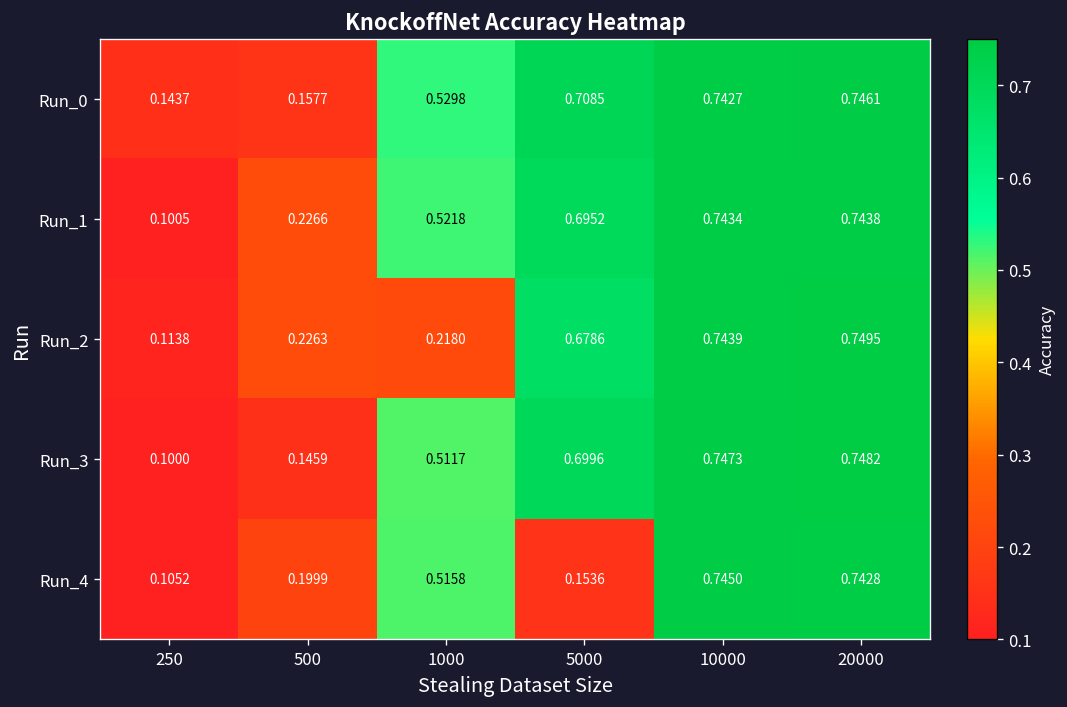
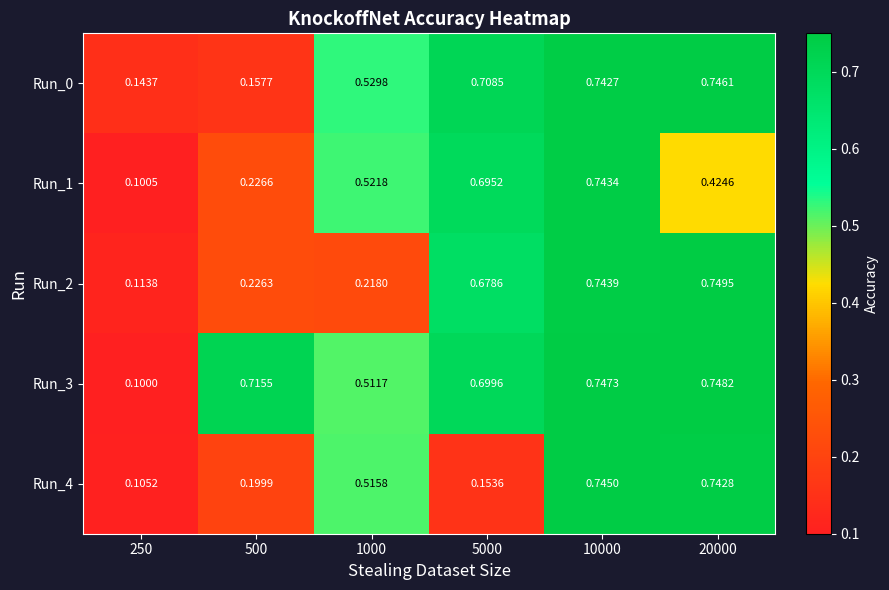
  {
    "Run_0": {
      "250": 0.1437,
      "500": 0.1577,
      "1000": 0.5298,
      "5000": 0.7085,
      "10000": 0.7427,
      "20000": 0.7461
    },
    "Run_1": {
      "250": 0.1005,
      "500": 0.2266,
      "1000": 0.5218,
      "5000": 0.6952,
      "10000": 0.7434,
-     "20000": 0.7438
+     "20000": 0.4246
    },
    "Run_2": {
      "250": 0.1138,
      "500": 0.2263,
      "1000": 0.2180,
      "5000": 0.6786,
      "10000": 0.7439,
      "20000": 0.7495
    },
    "Run_3": {
      "250": 0.1000,
-     "500": 0.1459,
+     "500": 0.7155,
      "1000": 0.5117,
      "5000": 0.6996,
      "10000": 0.7473,
      "20000": 0.7482
    },
    "Run_4": {
      "250": 0.1052,
      "500": 0.1999,
      "1000": 0.5158,
      "5000": 0.1536,
      "10000": 0.7450,
      "20000": 0.7428
    }
  }
